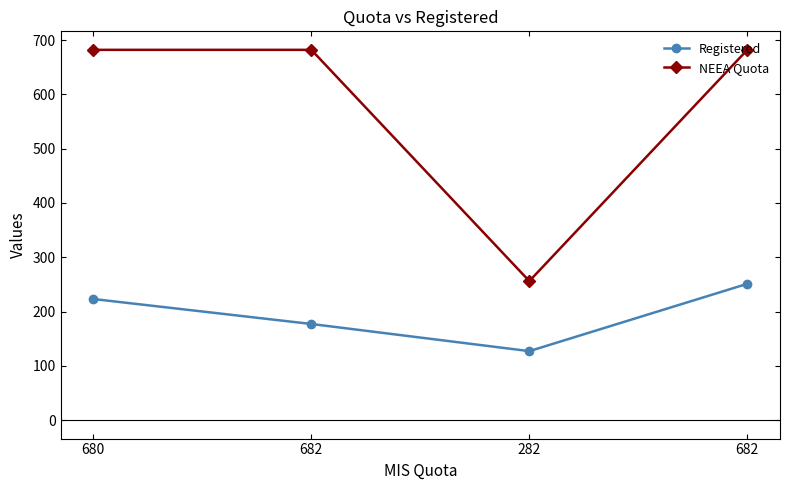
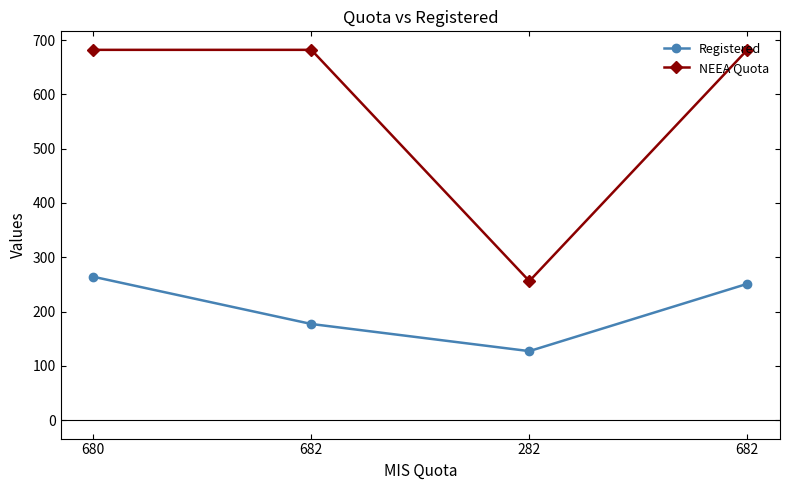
  {
    "Registered": {
-     "680": 220,
+     "680": 260,
      "282": 130
    },
    "NEEA Quota": {
      "680": 680,
      "282": 260
    }
  }
